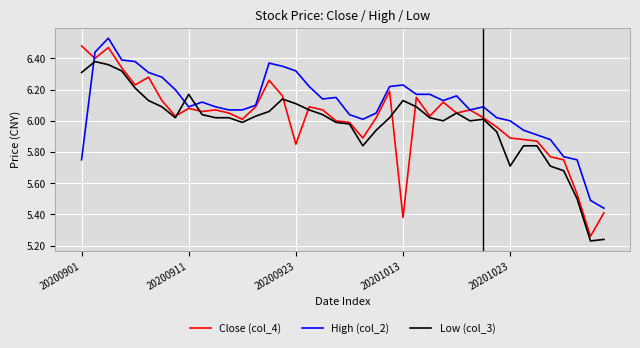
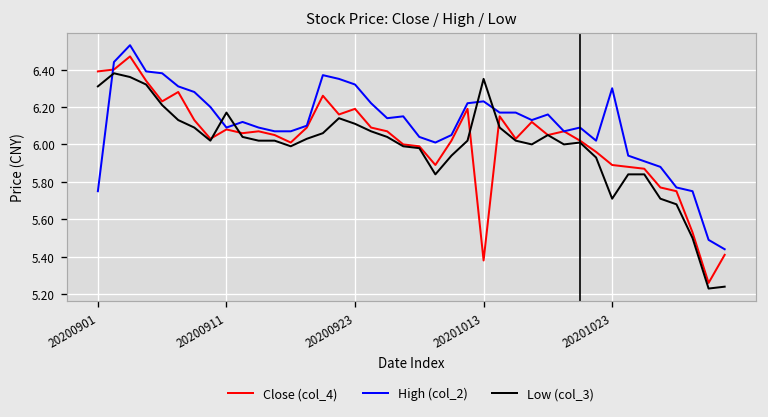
  {
    "Close (col_4)": {
-     "20200901": 6.48,
-     "20200923": 5.85,
+     "20200901": 6.39,
+     "20200923": 6.19,
      "20201013": 5.38,
      "20201023": 5.89
    },
    "High (col_2)": {
      "20200901": 5.75,
      "20200923": 6.32,
      "20201013": 6.23,
-     "20201023": 6.0
+     "20201023": 6.3
    },
    "Low (col_3)": {
      "20200901": 6.31,
      "20200911": 6.17,
      "20200923": 6.11,
-     "20201013": 6.13,
+     "20201013": 6.35,
      "20201023": 5.71
    }
  }
